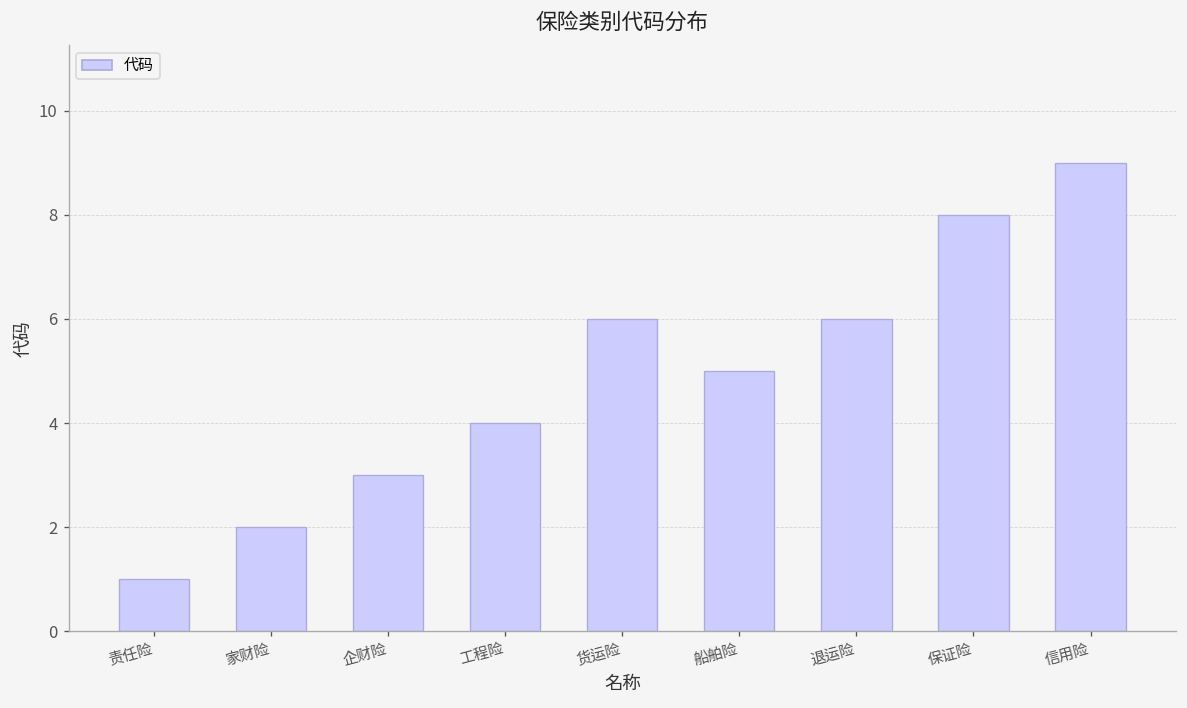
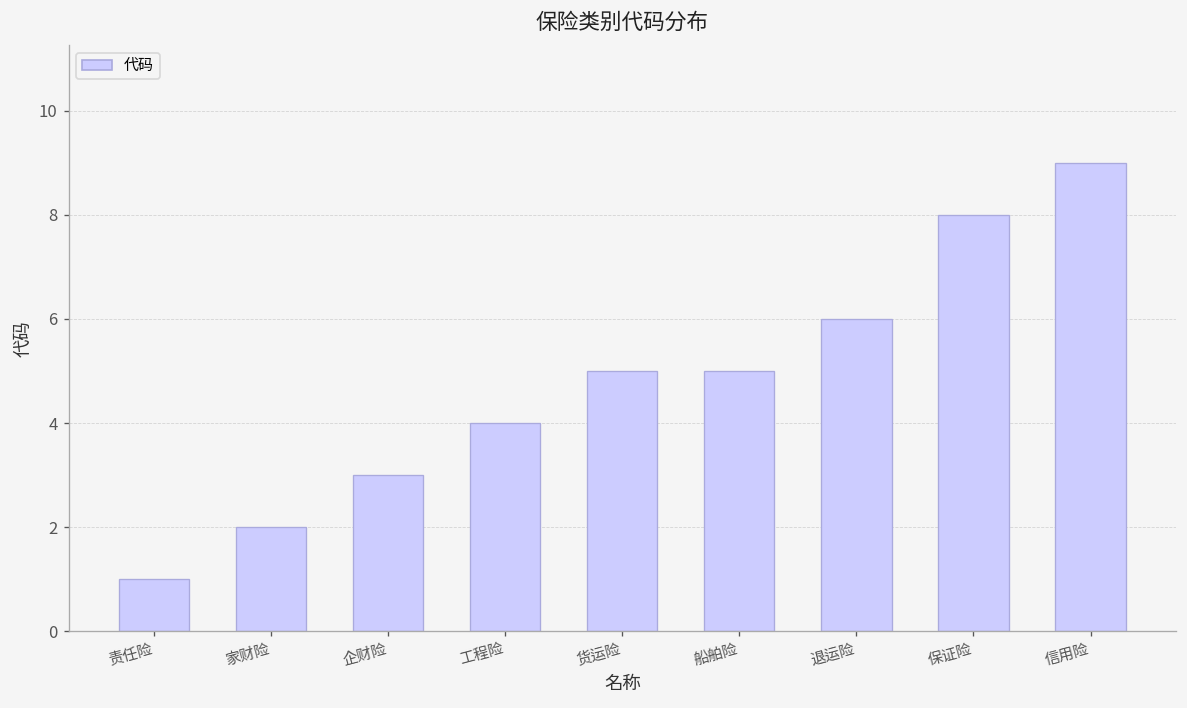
  {
    "责任险": 1,
    "家财险": 2,
    "企财险": 3,
    "工程险": 4,
-   "货运险": 6,
+   "货运险": 5,
    "船舶险": 5,
    "退运险": 6,
    "保证险": 8,
    "信用险": 9
  }
